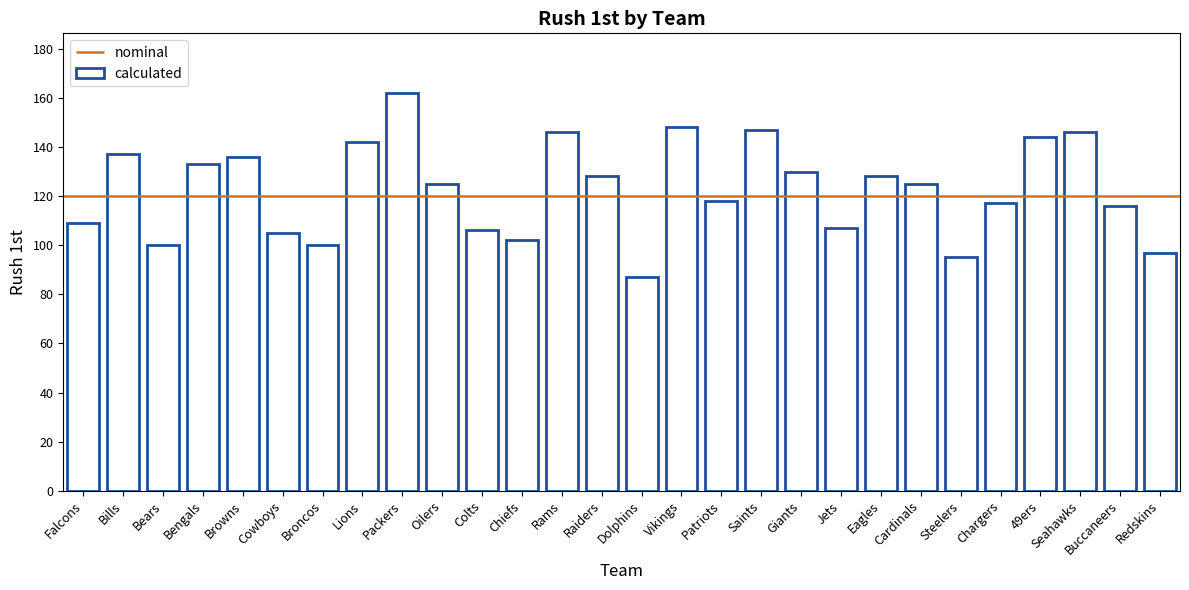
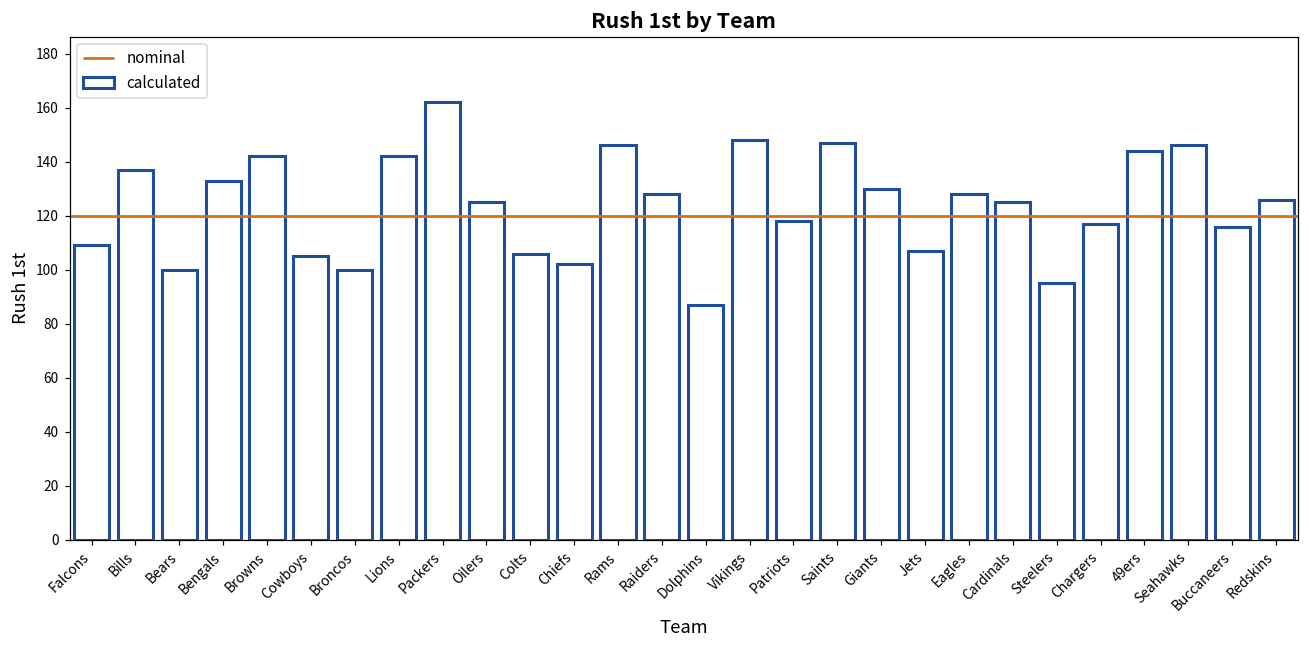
  {
    "Falcons": 109,
    "Bills": 137,
    "Bears": 100,
    "Bengals": 133,
-   "Browns": 136,
+   "Browns": 142,
    "Cowboys": 105,
    "Broncos": 100,
    "Lions": 142,
    "Packers": 162,
    "Oilers": 125,
    "Colts": 106,
    "Chiefs": 102,
    "Rams": 146,
    "Raiders": 128,
    "Dolphins": 87,
    "Vikings": 148,
    "Patriots": 118,
    "Saints": 147,
    "Giants": 130,
    "Jets": 107,
    "Eagles": 128,
    "Cardinals": 125,
    "Steelers": 95,
    "Chargers": 117,
    "49ers": 144,
    "Seahawks": 146,
    "Buccaneers": 116,
-   "Redskins": 97
+   "Redskins": 126
  }
